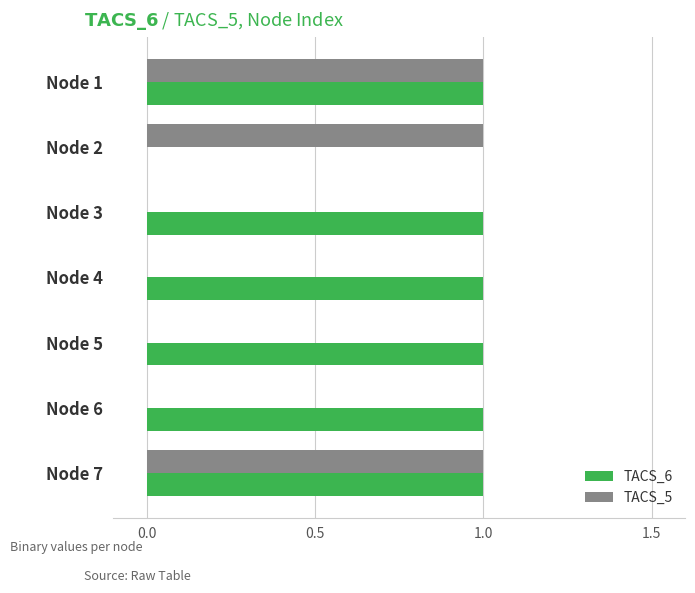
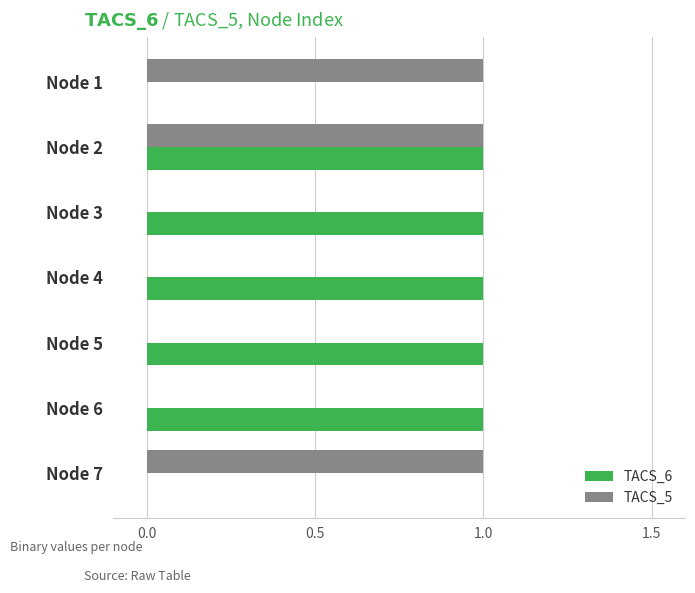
  {
    "TACS_6": {
-     "Node 1": 1,
-     "Node 2": 0,
+     "Node 1": 0,
+     "Node 2": 1,
      "Node 3": 1,
      "Node 4": 1,
      "Node 5": 1,
      "Node 6": 1,
-     "Node 7": 1
+     "Node 7": 0
    },
    "TACS_5": {
      "Node 1": 1,
      "Node 2": 1,
      "Node 3": 0,
      "Node 4": 0,
      "Node 5": 0,
      "Node 6": 0,
      "Node 7": 1
    }
  }
